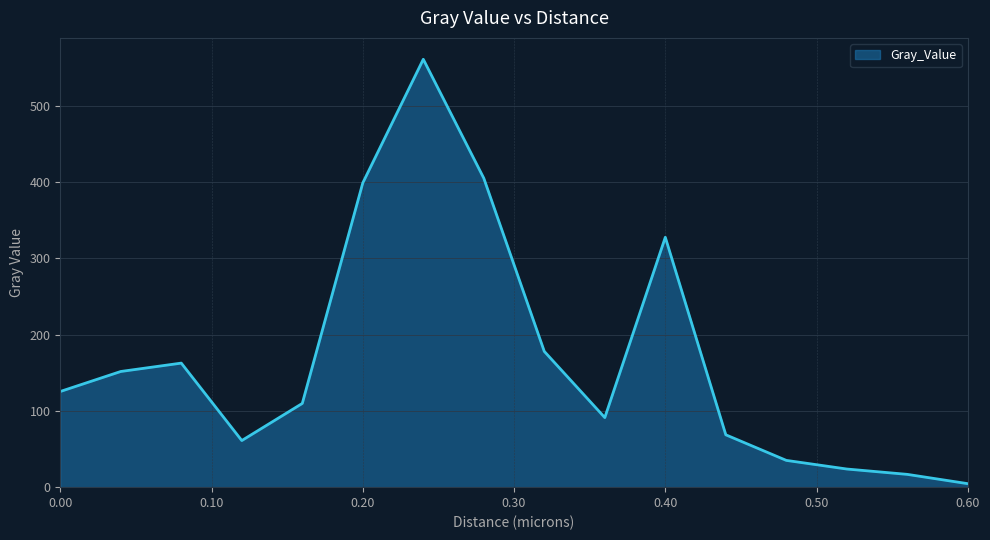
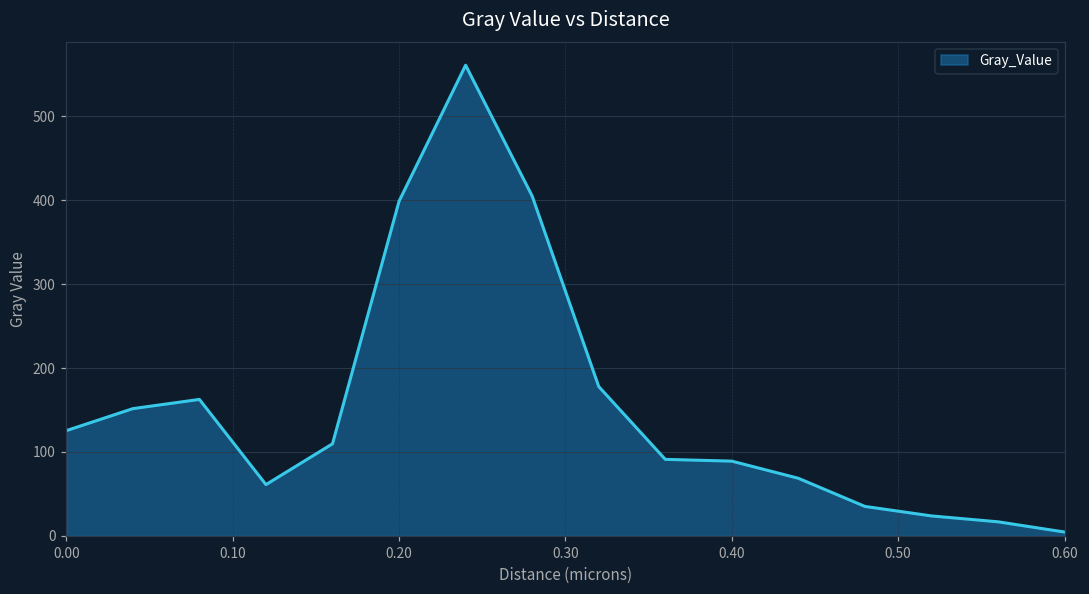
  {
    "0.00": 130,
    "0.20": 400,
-   "0.40": 330,
+   "0.40": 90,
    "0.60": 0
  }
